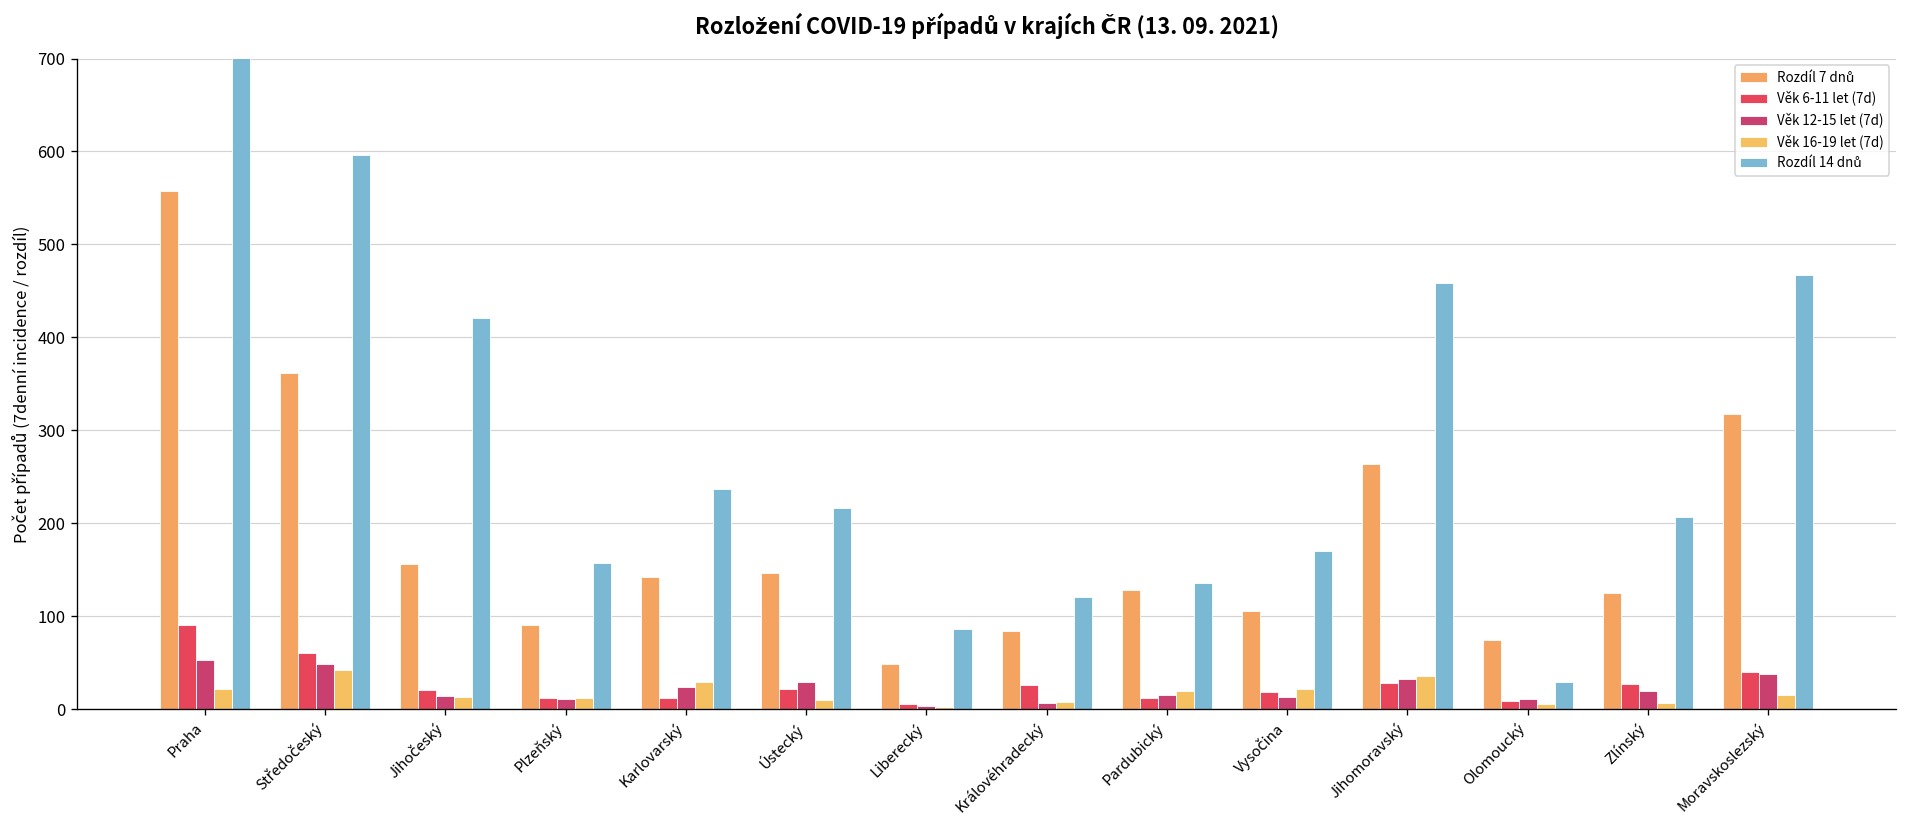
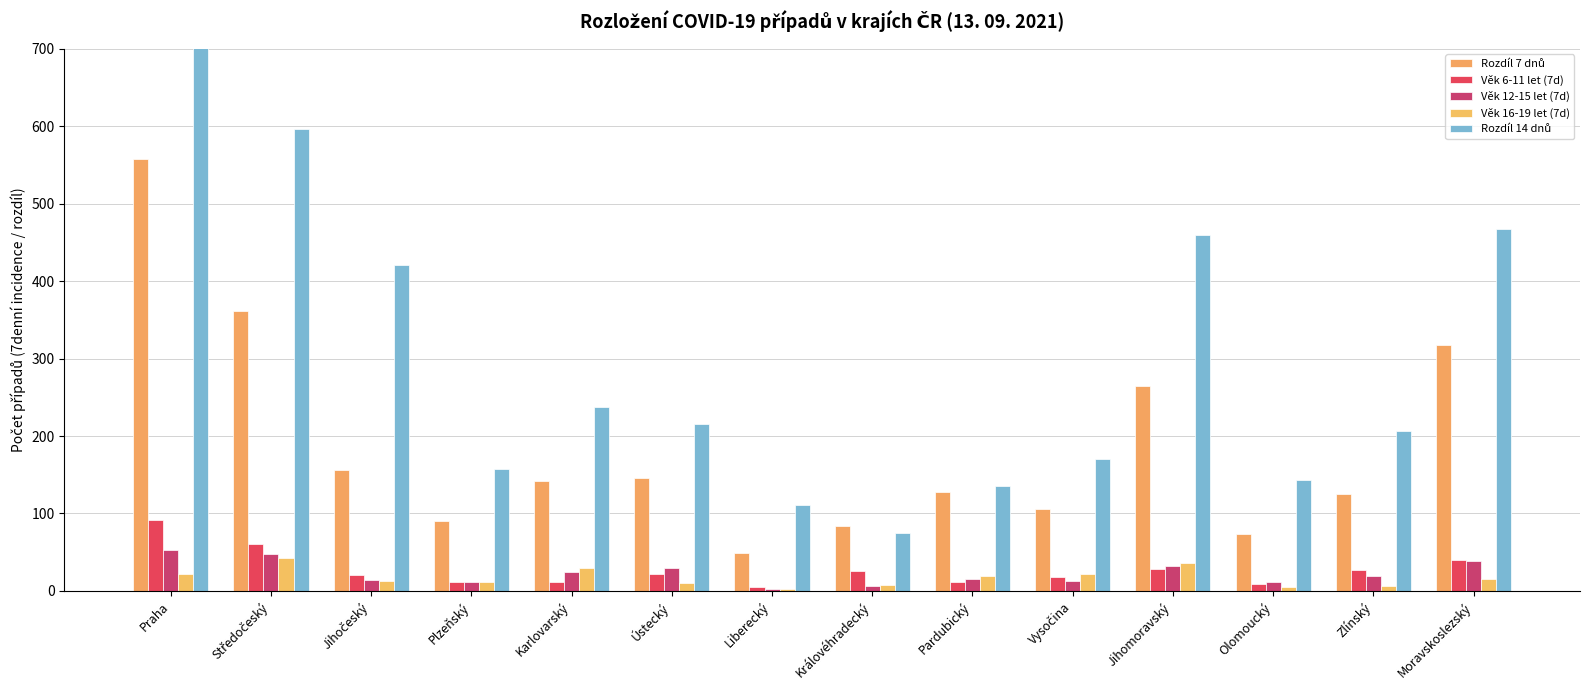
  {
    "Rozdíl 14 dnů": {
      "Středočeský": 600,
      "Jihočeský": 420,
      "Plzeňský": 160,
      "Karlovarský": 240,
      "Ústecký": 220,
-     "Liberecký": 90,
-     "Královéhradecký": 120,
+     "Liberecký": 110,
+     "Královéhradecký": 80,
      "Pardubický": 140,
      "Vysočina": 170,
      "Jihomoravský": 460,
-     "Olomoucký": 30,
+     "Olomoucký": 140,
      "Zlínský": 210,
      "Moravskoslezský": 470
    }
  }
